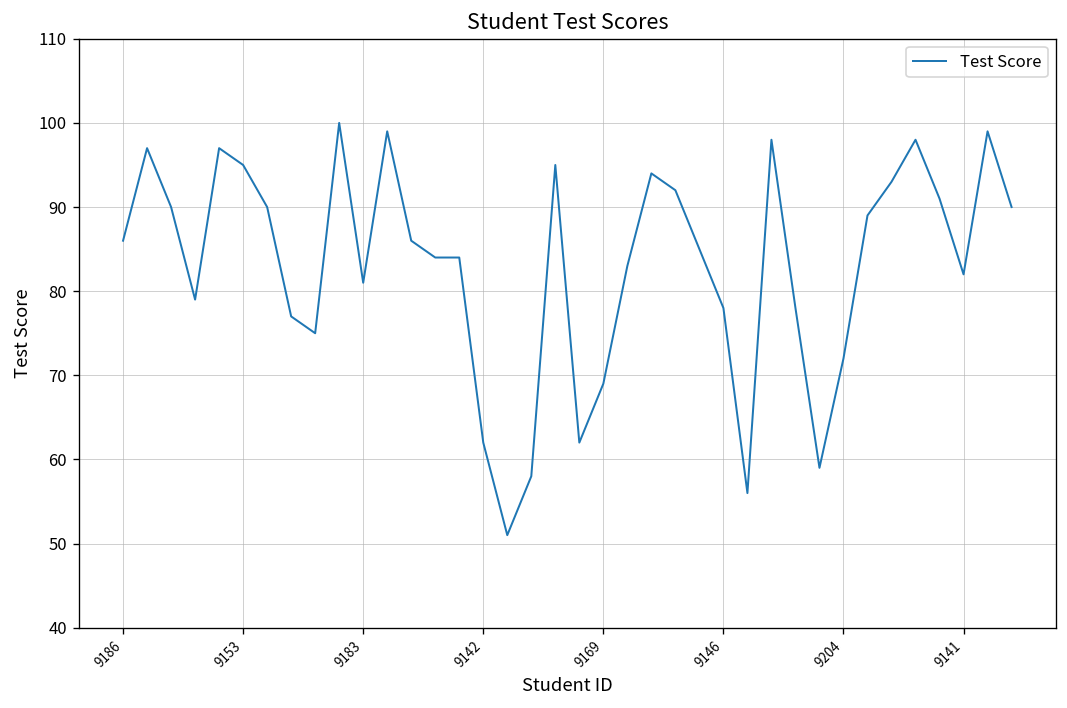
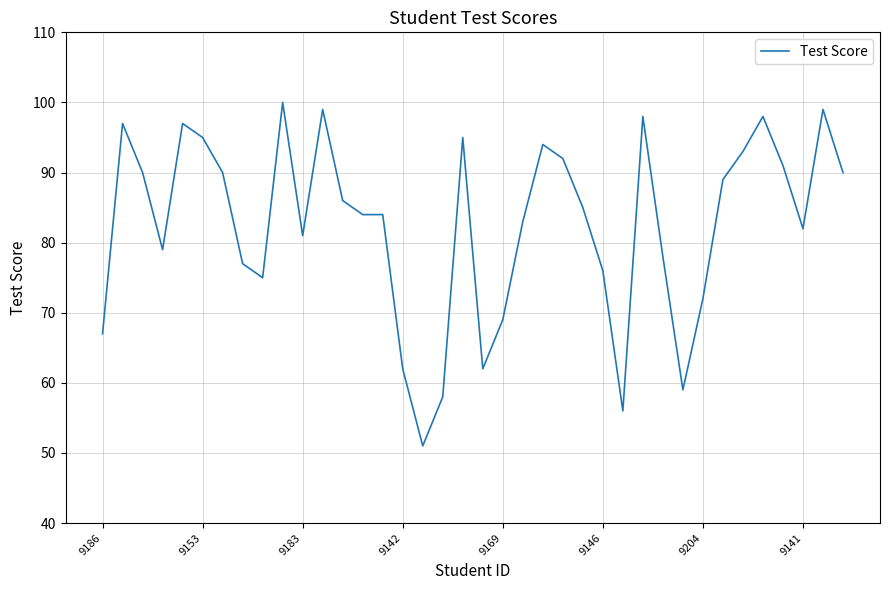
  {
-   "9186": 86,
+   "9186": 67,
    "9153": 95,
    "9183": 81,
    "9142": 62,
    "9169": 69,
-   "9146": 78,
+   "9146": 76,
    "9204": 72,
    "9141": 82
  }
